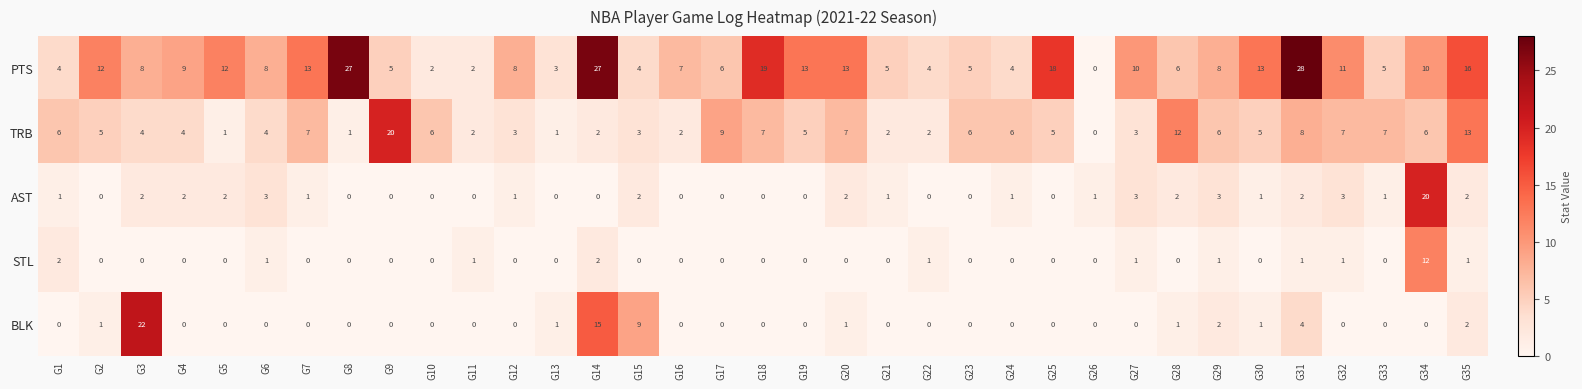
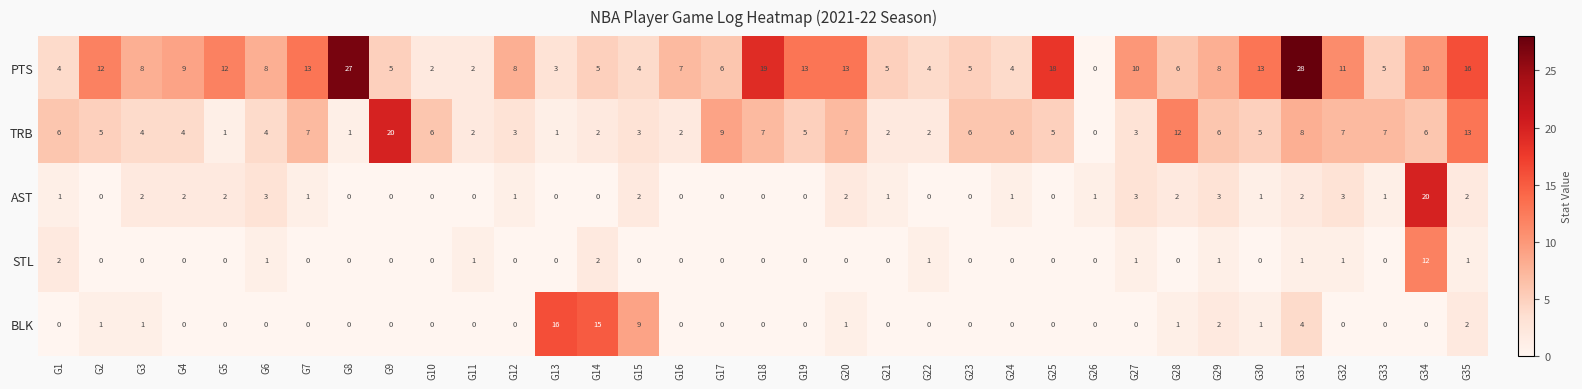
  {
    "PTS": {
      "G1": 4,
      "G2": 12,
      "G3": 8,
      "G4": 9,
      "G5": 12,
      "G6": 8,
      "G7": 13,
      "G8": 27,
      "G9": 5,
      "G10": 2,
      "G11": 2,
      "G12": 8,
      "G13": 3,
-     "G14": 27,
+     "G14": 5,
      "G15": 4,
      "G16": 7,
      "G17": 6,
      "G18": 19,
      "G19": 13,
      "G20": 13,
      "G21": 5,
      "G22": 4,
      "G23": 5,
      "G24": 4,
      "G25": 18,
      "G26": 0,
      "G27": 10,
      "G28": 6,
      "G29": 8,
      "G30": 13,
      "G31": 28,
      "G32": 11,
      "G33": 5,
      "G34": 10,
      "G35": 16
    },
    "TRB": {
      "G1": 6,
      "G2": 5,
      "G3": 4,
      "G4": 4,
      "G5": 1,
      "G6": 4,
      "G7": 7,
      "G8": 1,
      "G9": 20,
      "G10": 6,
      "G11": 2,
      "G12": 3,
      "G13": 1,
      "G14": 2,
      "G15": 3,
      "G16": 2,
      "G17": 9,
      "G18": 7,
      "G19": 5,
      "G20": 7,
      "G21": 2,
      "G22": 2,
      "G23": 6,
      "G24": 6,
      "G25": 5,
      "G26": 0,
      "G27": 3,
      "G28": 12,
      "G29": 6,
      "G30": 5,
      "G31": 8,
      "G32": 7,
      "G33": 7,
      "G34": 6,
      "G35": 13
    },
    "AST": {
      "G1": 1,
      "G2": 0,
      "G3": 2,
      "G4": 2,
      "G5": 2,
      "G6": 3,
      "G7": 1,
      "G8": 0,
      "G9": 0,
      "G10": 0,
      "G11": 0,
      "G12": 1,
      "G13": 0,
      "G14": 0,
      "G15": 2,
      "G16": 0,
      "G17": 0,
      "G18": 0,
      "G19": 0,
      "G20": 2,
      "G21": 1,
      "G22": 0,
      "G23": 0,
      "G24": 1,
      "G25": 0,
      "G26": 1,
      "G27": 3,
      "G28": 2,
      "G29": 3,
      "G30": 1,
      "G31": 2,
      "G32": 3,
      "G33": 1,
      "G34": 20,
      "G35": 2
    },
    "STL": {
      "G1": 2,
      "G2": 0,
      "G3": 0,
      "G4": 0,
      "G5": 0,
      "G6": 1,
      "G7": 0,
      "G8": 0,
      "G9": 0,
      "G10": 0,
      "G11": 1,
      "G12": 0,
      "G13": 0,
      "G14": 2,
      "G15": 0,
      "G16": 0,
      "G17": 0,
      "G18": 0,
      "G19": 0,
      "G20": 0,
      "G21": 0,
      "G22": 1,
      "G23": 0,
      "G24": 0,
      "G25": 0,
      "G26": 0,
      "G27": 1,
      "G28": 0,
      "G29": 1,
      "G30": 0,
      "G31": 1,
      "G32": 1,
      "G33": 0,
      "G34": 12,
      "G35": 1
    },
    "BLK": {
      "G1": 0,
      "G2": 1,
-     "G3": 22,
+     "G3": 1,
      "G4": 0,
      "G5": 0,
      "G6": 0,
      "G7": 0,
      "G8": 0,
      "G9": 0,
      "G10": 0,
      "G11": 0,
      "G12": 0,
-     "G13": 1,
+     "G13": 16,
      "G14": 15,
      "G15": 9,
      "G16": 0,
      "G17": 0,
      "G18": 0,
      "G19": 0,
      "G20": 1,
      "G21": 0,
      "G22": 0,
      "G23": 0,
      "G24": 0,
      "G25": 0,
      "G26": 0,
      "G27": 0,
      "G28": 1,
      "G29": 2,
      "G30": 1,
      "G31": 4,
      "G32": 0,
      "G33": 0,
      "G34": 0,
      "G35": 2
    }
  }
